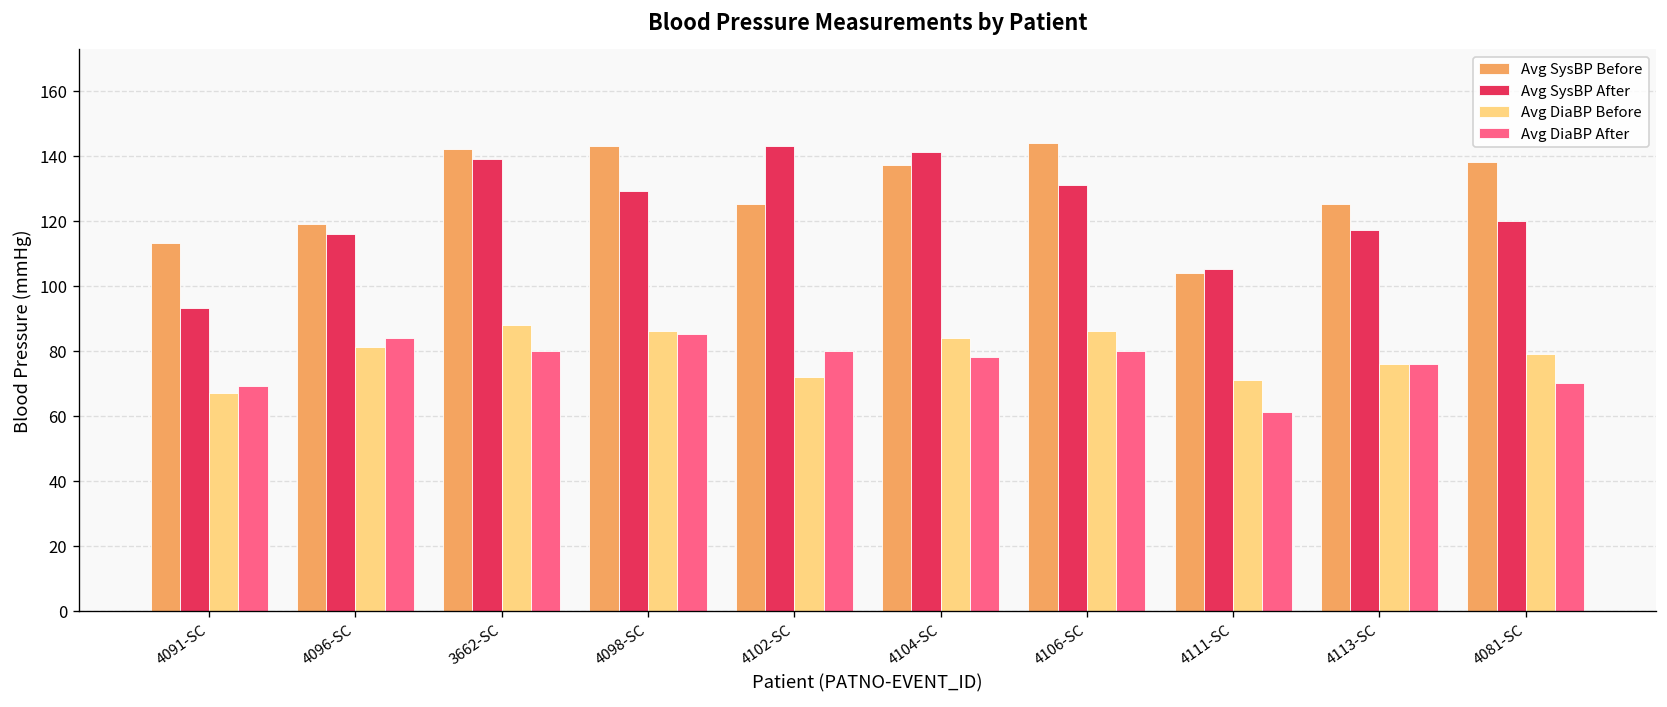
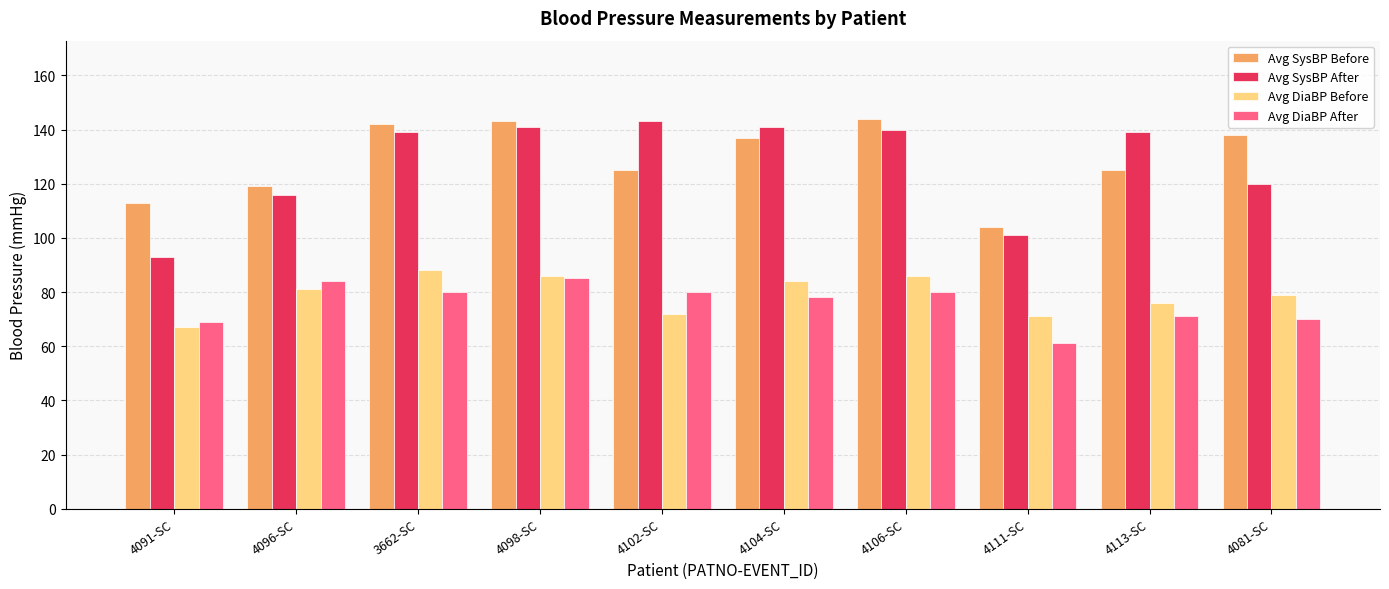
  {
    "Avg SysBP After": {
      "4091-SC": 93,
      "4096-SC": 116,
      "3662-SC": 139,
-     "4098-SC": 129,
+     "4098-SC": 141,
      "4102-SC": 143,
      "4104-SC": 141,
-     "4106-SC": 131,
-     "4111-SC": 105,
-     "4113-SC": 117,
+     "4106-SC": 140,
+     "4111-SC": 101,
+     "4113-SC": 139,
      "4081-SC": 120
    },
    "Avg DiaBP After": {
      "4091-SC": 69,
      "4096-SC": 84,
      "3662-SC": 80,
      "4098-SC": 85,
      "4102-SC": 80,
      "4104-SC": 78,
      "4106-SC": 80,
      "4111-SC": 61,
-     "4113-SC": 76,
+     "4113-SC": 71,
      "4081-SC": 70
    }
  }
